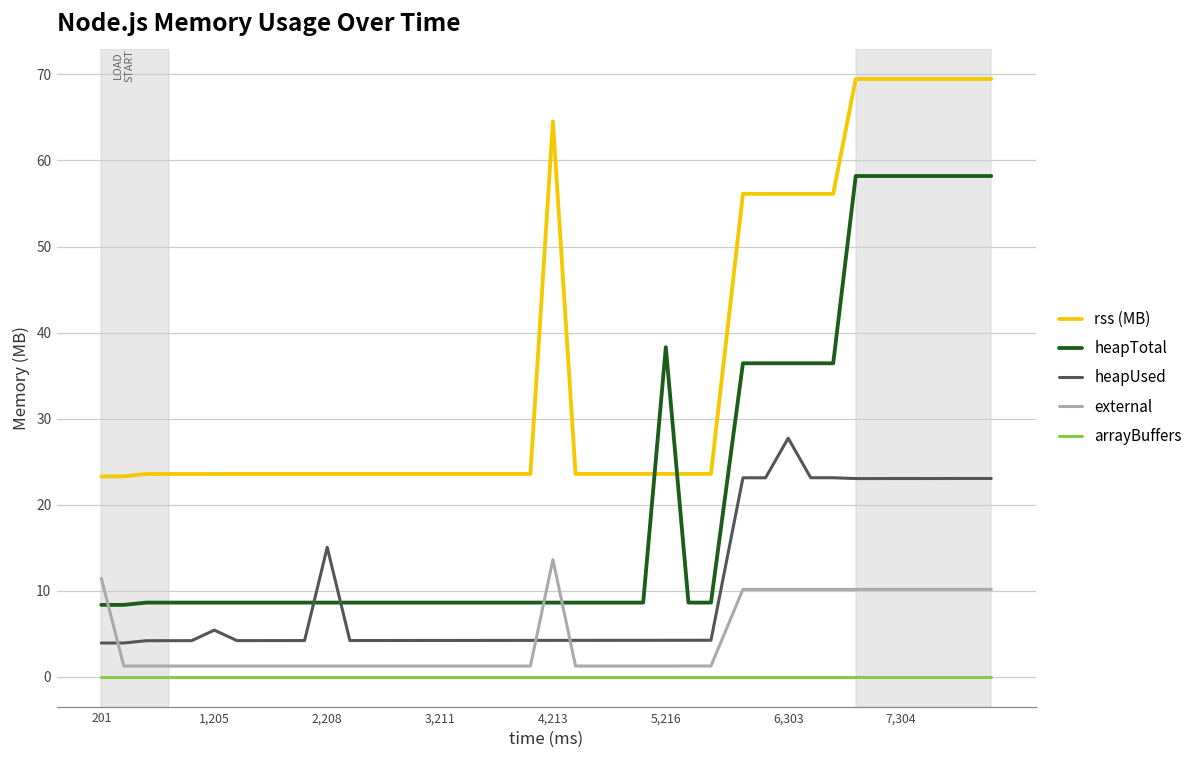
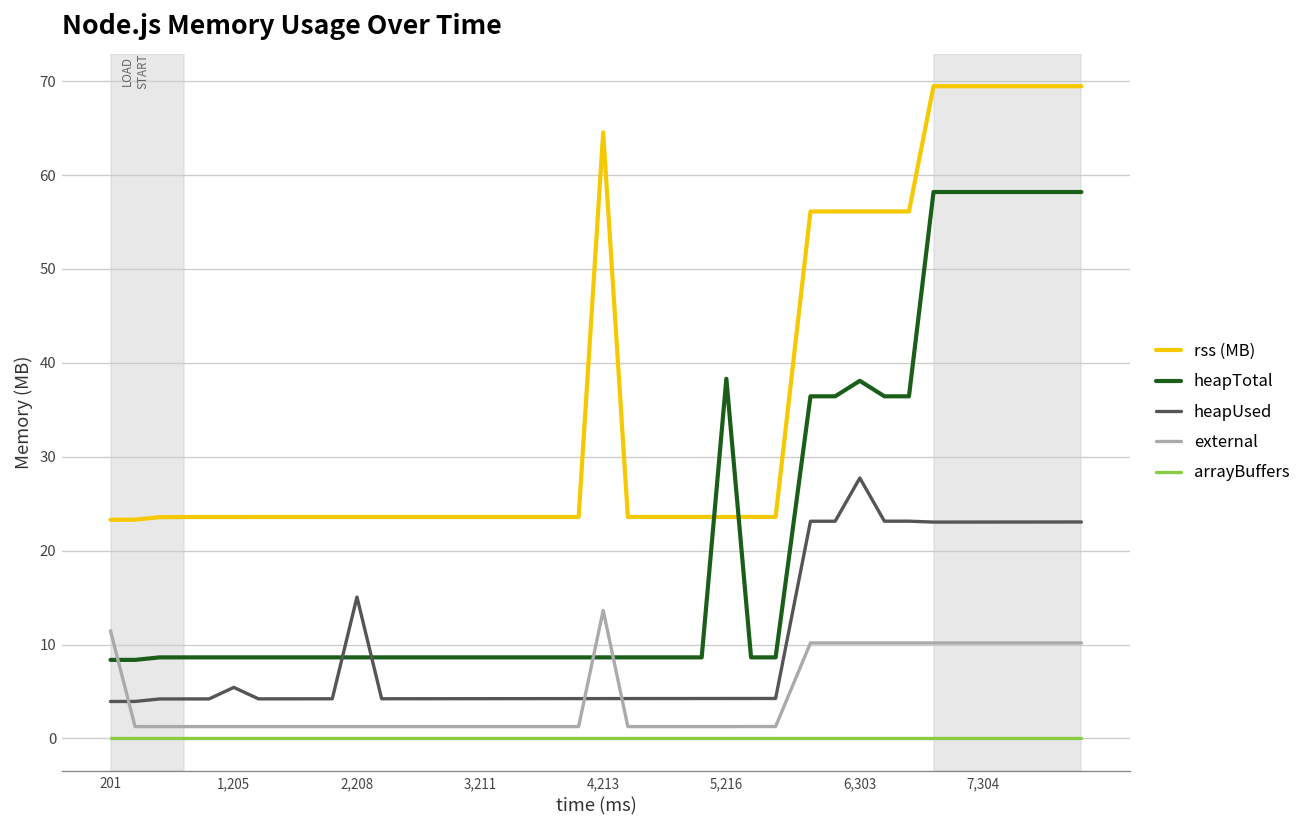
  {
    "rss (MB)": {
      "201": 23,
      "1,205": 24,
      "2,208": 24,
      "3,211": 24,
      "4,213": 65,
      "5,216": 24,
      "6,303": 56,
      "7,304": 69
    },
    "heapTotal": {
      "201": 8,
      "1,205": 9,
      "2,208": 9,
      "3,211": 9,
      "4,213": 9,
      "5,216": 38,
-     "6,303": 36,
+     "6,303": 38,
      "7,304": 58
    },
    "heapUsed": {
      "201": 4,
      "1,205": 5,
      "2,208": 15,
      "3,211": 4,
      "4,213": 4,
      "5,216": 4,
      "6,303": 28,
      "7,304": 23
    },
    "external": {
      "201": 11,
      "1,205": 1,
      "2,208": 1,
      "3,211": 1,
      "4,213": 14,
      "5,216": 1,
      "6,303": 10,
      "7,304": 10
    },
    "arrayBuffers": {
      "201": 0,
      "1,205": 0,
      "2,208": 0,
      "3,211": 0,
      "4,213": 0,
      "5,216": 0,
      "6,303": 0,
      "7,304": 0
    }
  }
